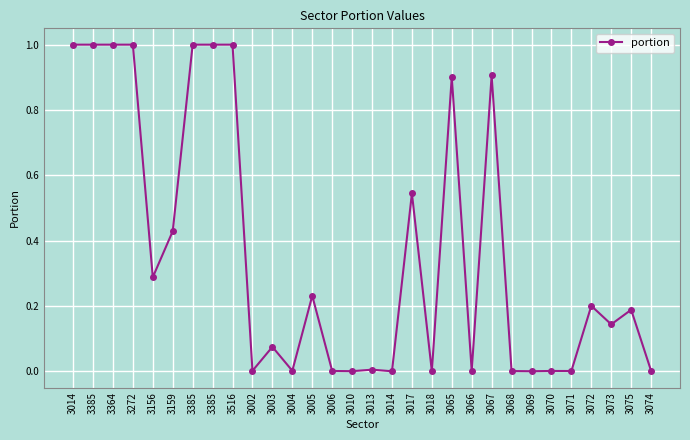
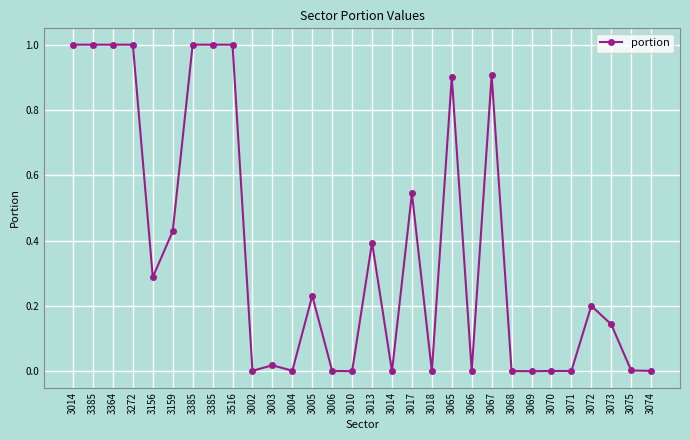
  {
    "3364": 1.00,
    "3272": 1.00,
    "3156": 0.29,
    "3159": 0.43,
    "3516": 1.00,
    "3002": 0.00,
-   "3003": 0.07,
+   "3003": 0.02,
    "3004": 0.00,
    "3005": 0.23,
    "3006": 0.00,
    "3010": 0.00,
-   "3013": 0.00,
+   "3013": 0.39,
    "3017": 0.54,
    "3018": 0.00,
    "3065": 0.90,
    "3066": 0.00,
    "3067": 0.91,
    "3068": 0.00,
    "3069": 0.00,
    "3070": 0.00,
    "3071": 0.00,
    "3072": 0.20,
    "3073": 0.14,
-   "3075": 0.19,
+   "3075": 0.00,
    "3074": 0.00
  }
